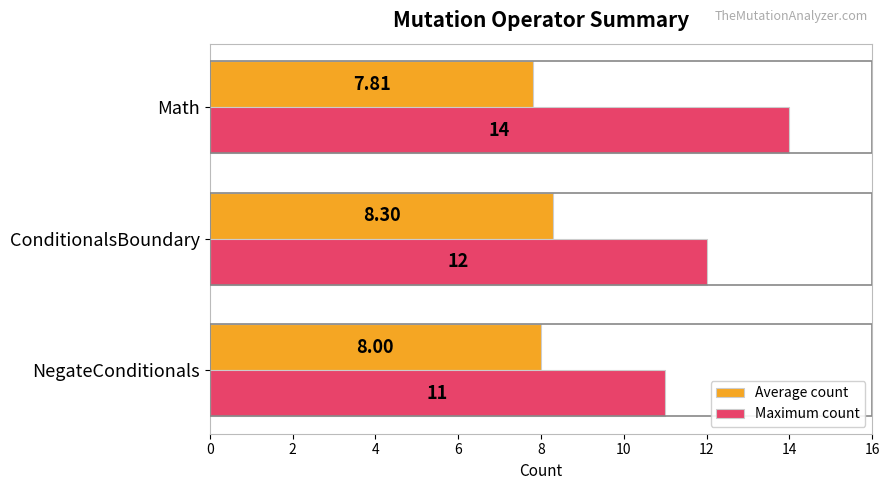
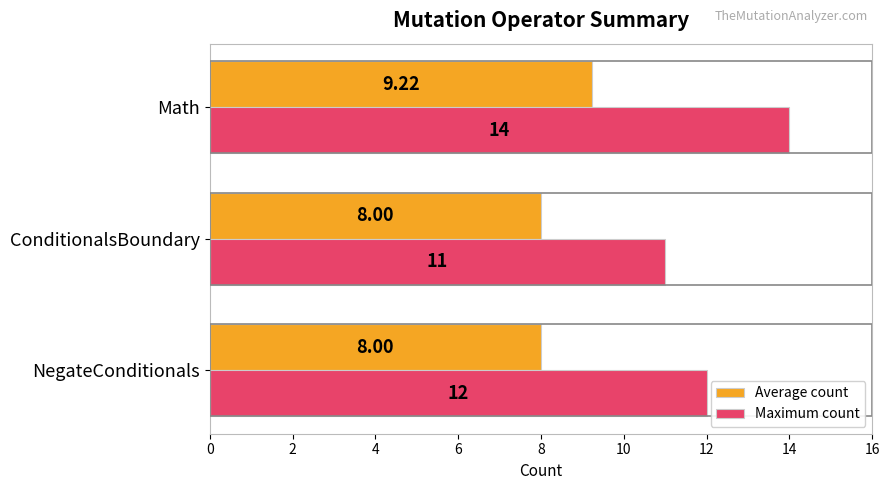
  {
    "Average count": {
-     "Math": 7.81,
-     "ConditionalsBoundary": 8.30,
+     "Math": 9.22,
+     "ConditionalsBoundary": 8.00,
      "NegateConditionals": 8.00
    },
    "Maximum count": {
      "Math": 14,
-     "ConditionalsBoundary": 12,
-     "NegateConditionals": 11
+     "ConditionalsBoundary": 11,
+     "NegateConditionals": 12
    }
  }
